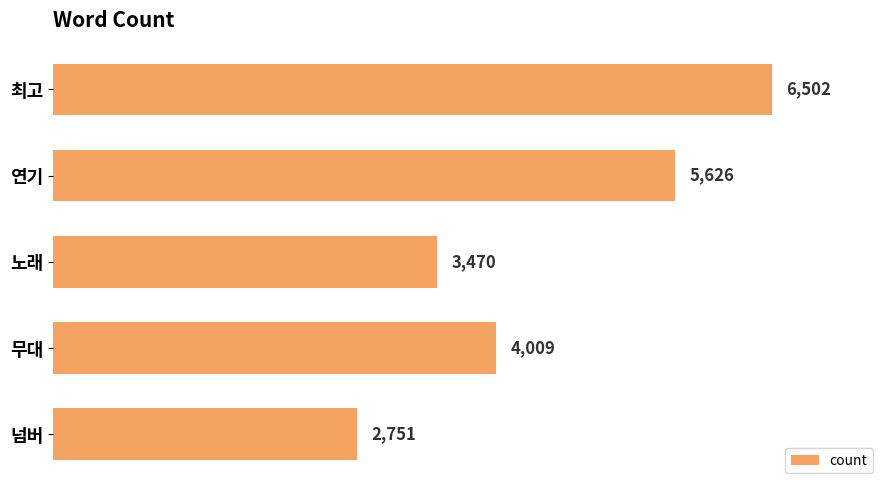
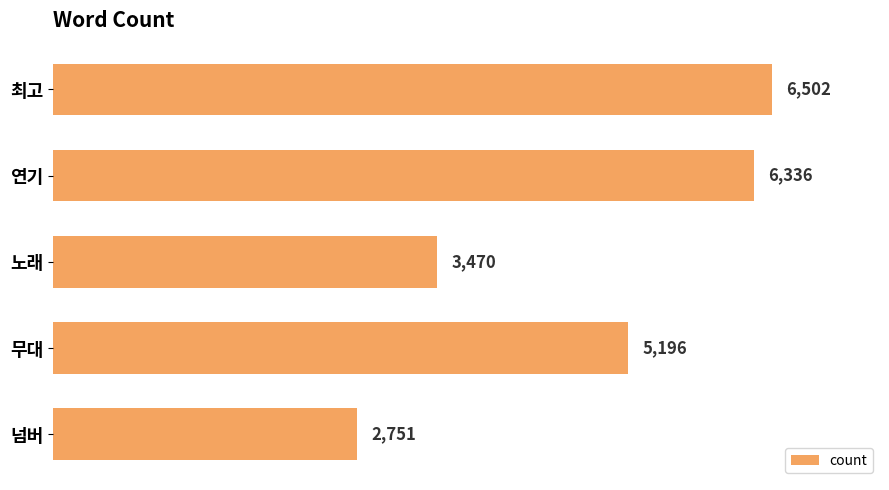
  {
    "최고": "6,502",
-   "연기": "5,626",
+   "연기": "6,336",
    "노래": "3,470",
-   "무대": "4,009",
+   "무대": "5,196",
    "넘버": "2,751"
  }
